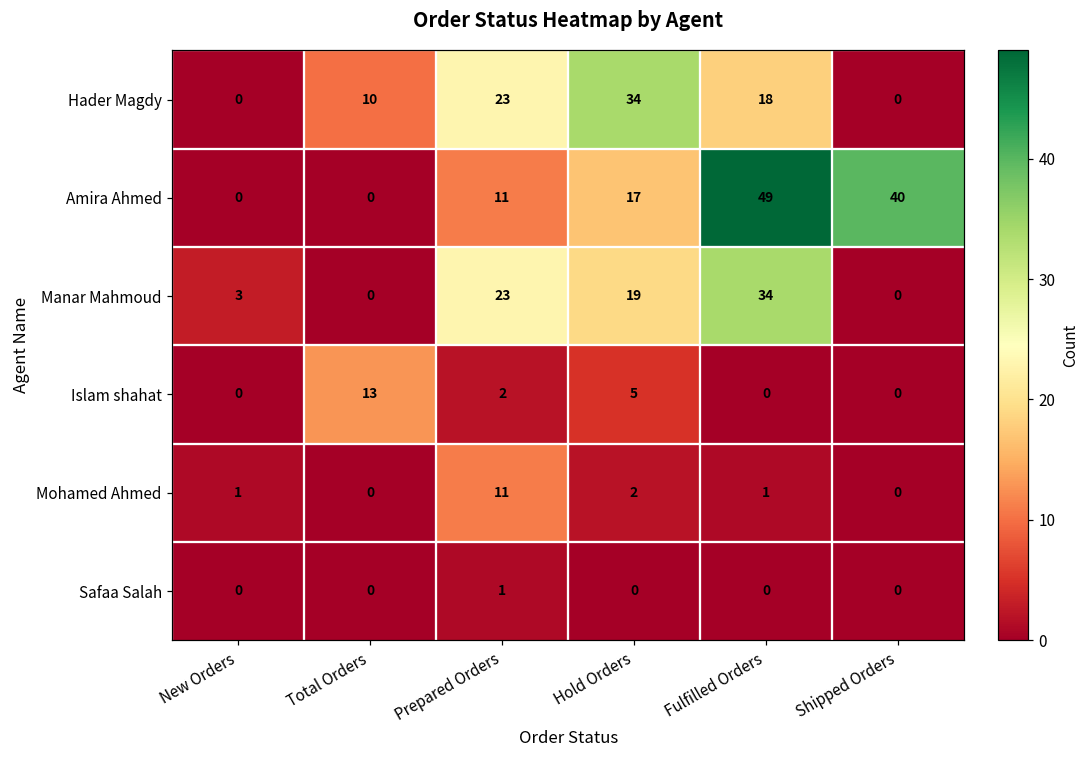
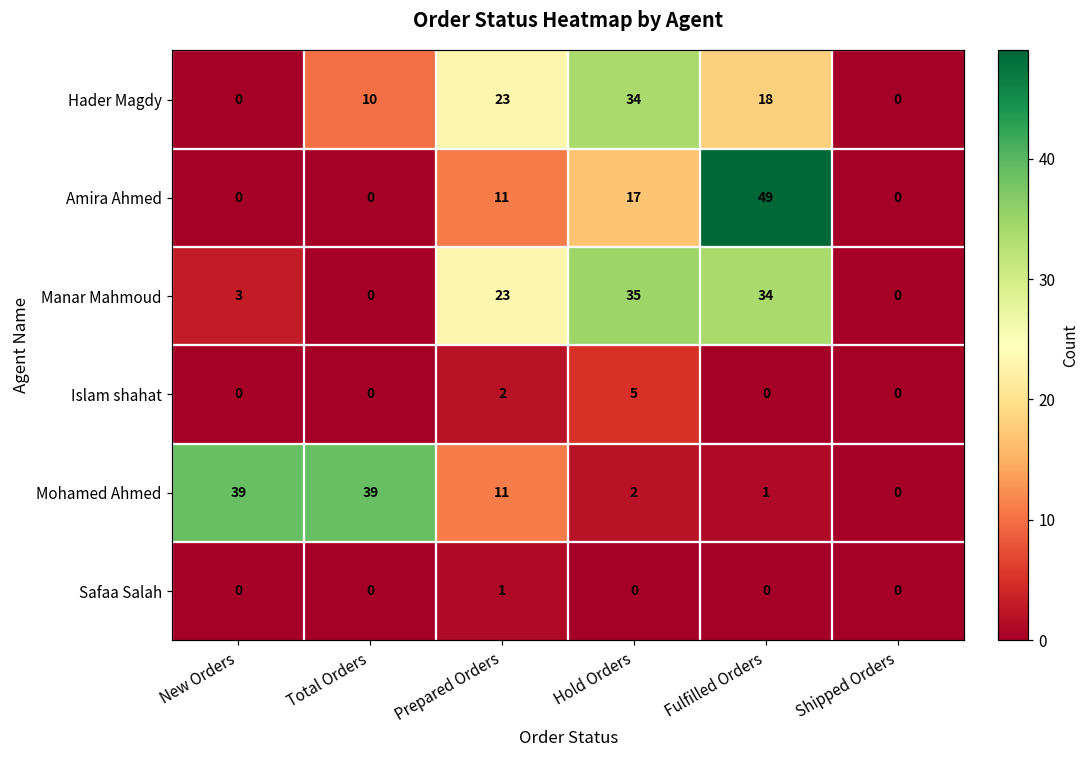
  {
    "Hader Magdy": {
      "New Orders": 0,
      "Total Orders": 10,
      "Prepared Orders": 23,
      "Hold Orders": 34,
      "Fulfilled Orders": 18,
      "Shipped Orders": 0
    },
    "Amira Ahmed": {
      "New Orders": 0,
      "Total Orders": 0,
      "Prepared Orders": 11,
      "Hold Orders": 17,
      "Fulfilled Orders": 49,
-     "Shipped Orders": 40
+     "Shipped Orders": 0
    },
    "Manar Mahmoud": {
      "New Orders": 3,
      "Total Orders": 0,
      "Prepared Orders": 23,
-     "Hold Orders": 19,
+     "Hold Orders": 35,
      "Fulfilled Orders": 34,
      "Shipped Orders": 0
    },
    "Islam shahat": {
      "New Orders": 0,
-     "Total Orders": 13,
+     "Total Orders": 0,
      "Prepared Orders": 2,
      "Hold Orders": 5,
      "Fulfilled Orders": 0,
      "Shipped Orders": 0
    },
    "Mohamed Ahmed": {
-     "New Orders": 1,
-     "Total Orders": 0,
+     "New Orders": 39,
+     "Total Orders": 39,
      "Prepared Orders": 11,
      "Hold Orders": 2,
      "Fulfilled Orders": 1,
      "Shipped Orders": 0
    },
    "Safaa Salah": {
      "New Orders": 0,
      "Total Orders": 0,
      "Prepared Orders": 1,
      "Hold Orders": 0,
      "Fulfilled Orders": 0,
      "Shipped Orders": 0
    }
  }
